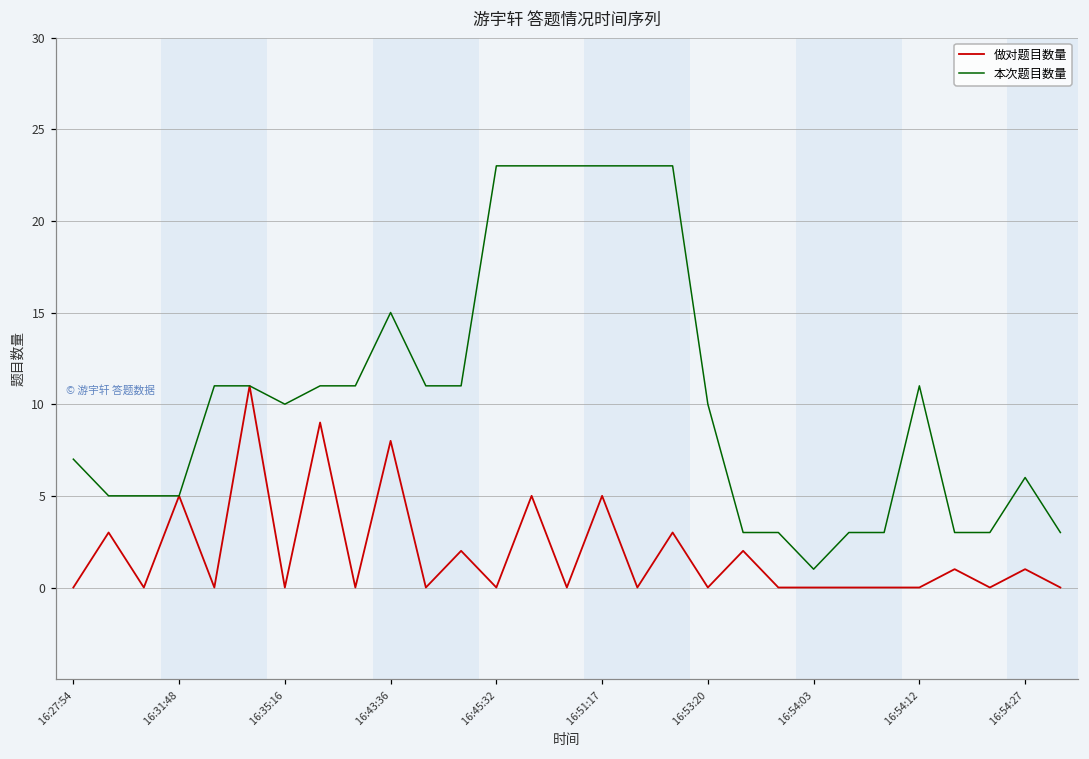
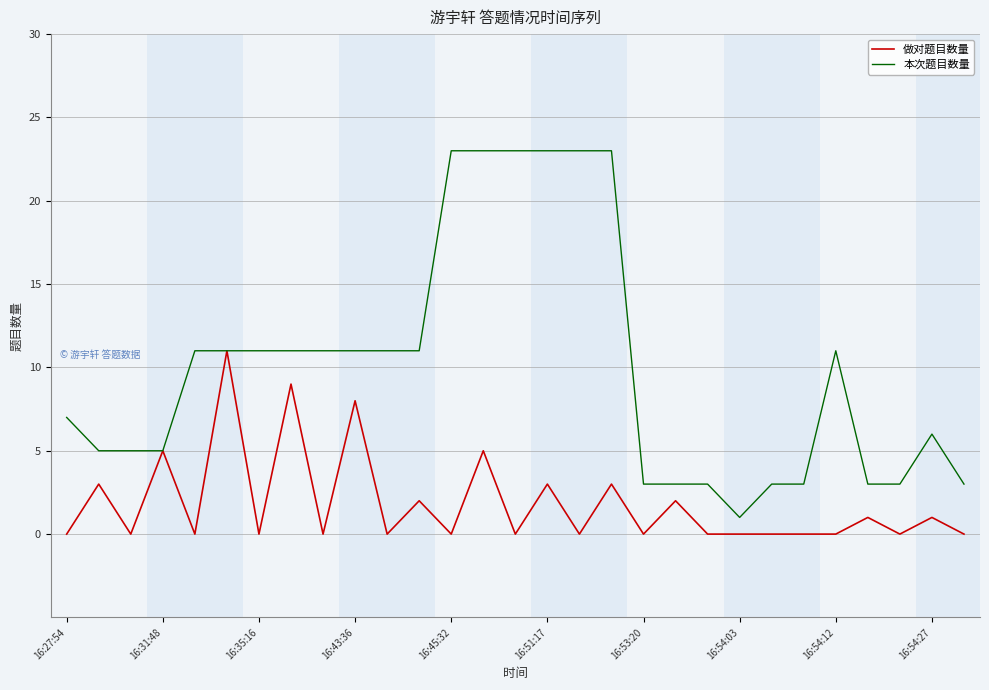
  {
    "做对题目数量": {
      "16:27:54": 0,
      "16:35:16": 0,
      "16:43:36": 8,
      "16:45:32": 0,
-     "16:51:17": 5,
+     "16:51:17": 3,
      "16:53:20": 0,
      "16:54:03": 0,
      "16:54:12": 0,
      "16:54:27": 1
    },
    "本次题目数量": {
      "16:27:54": 7,
-     "16:35:16": 10,
-     "16:43:36": 15,
+     "16:35:16": 11,
+     "16:43:36": 11,
      "16:45:32": 23,
      "16:51:17": 23,
-     "16:53:20": 10,
+     "16:53:20": 3,
      "16:54:03": 1,
      "16:54:12": 11,
      "16:54:27": 6
    }
  }
